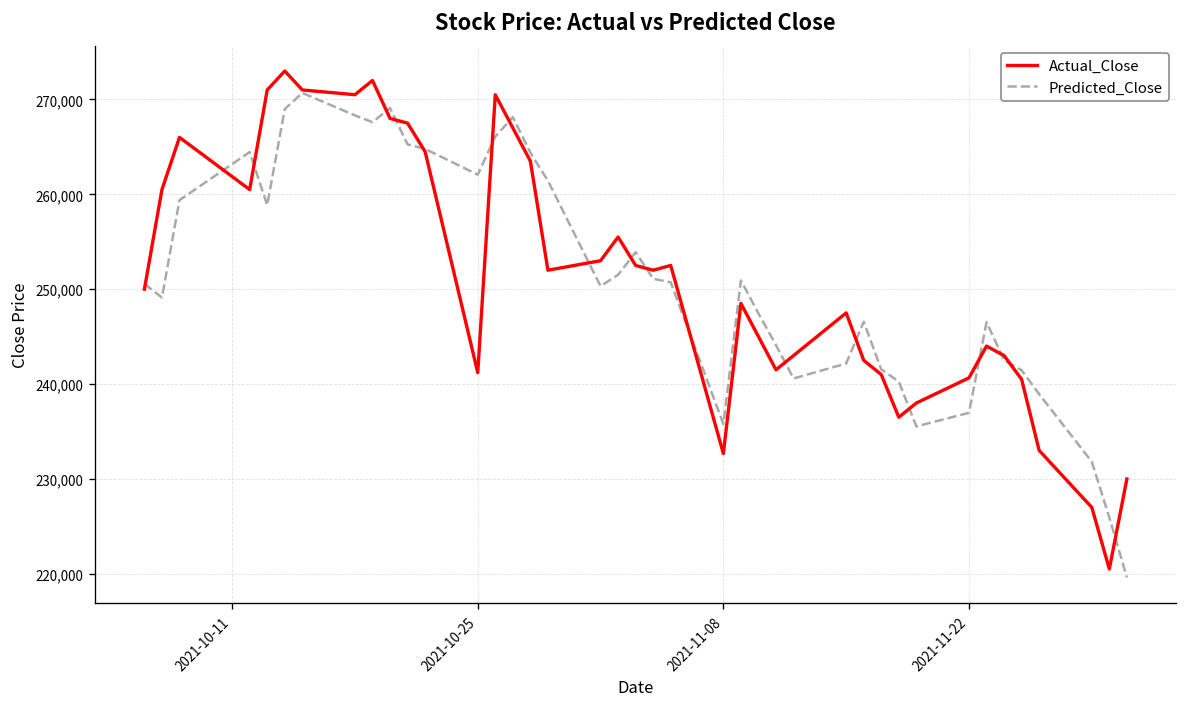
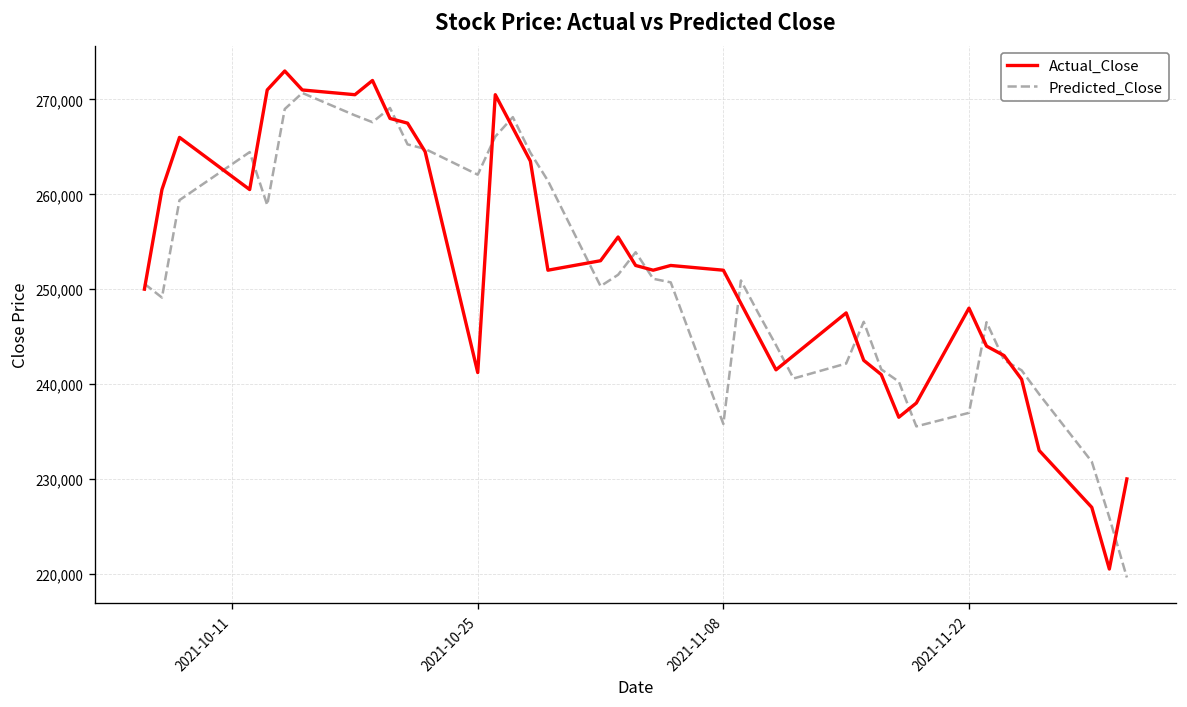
  {
    "Actual_Close": {
      "2021-10-25": "241,000",
-     "2021-11-08": "233,000",
-     "2021-11-22": "241,000"
+     "2021-11-08": "252,000",
+     "2021-11-22": "248,000"
    },
    "Predicted_Close": {
      "2021-10-25": "262,000",
      "2021-11-08": "236,000",
      "2021-11-22": "237,000"
    }
  }
